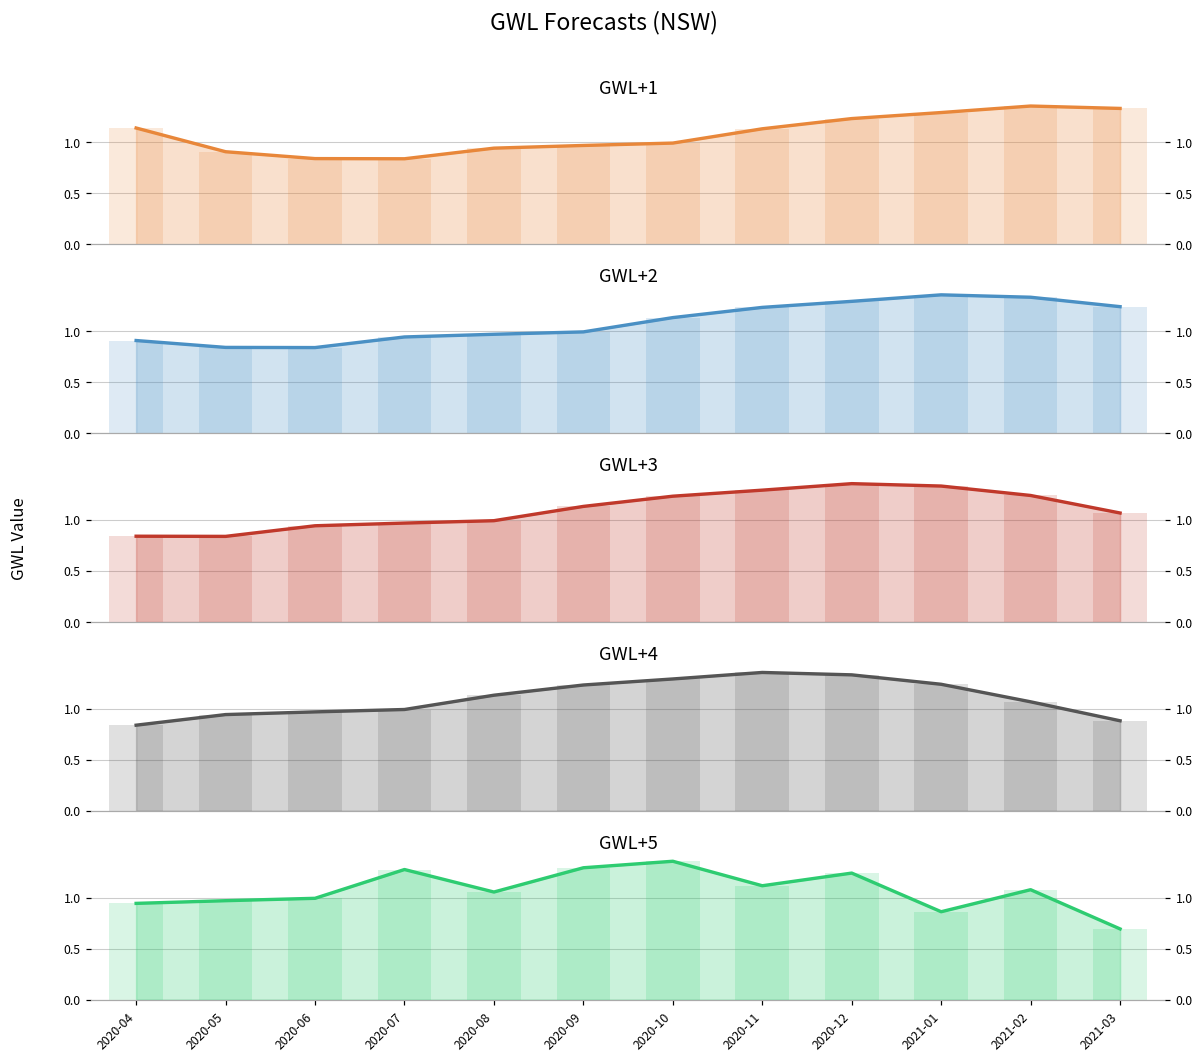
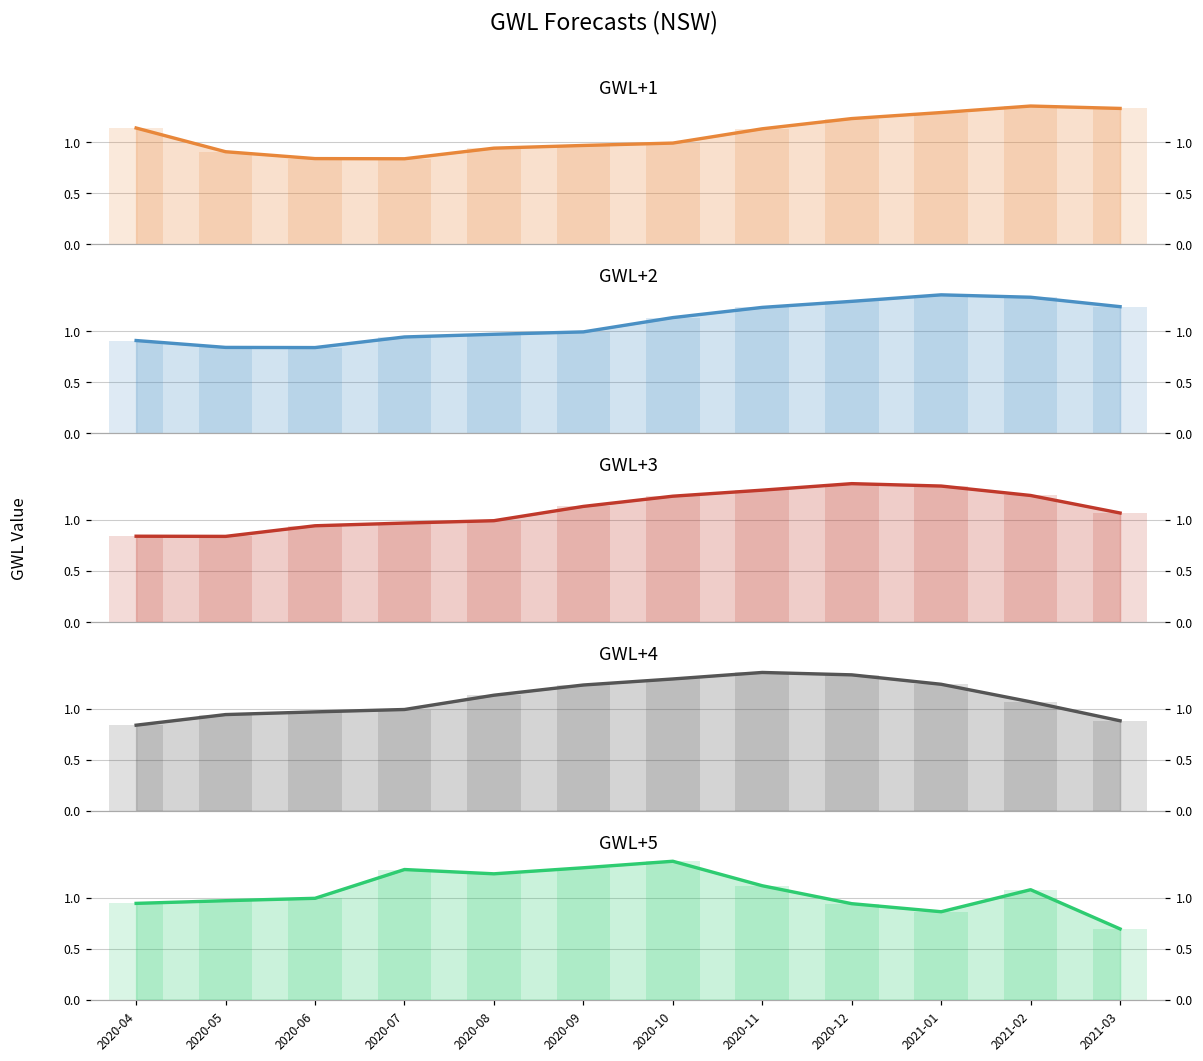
  {
    "GWL+5": {
      "2020-04": 0.9,
      "2020-05": 1.0,
      "2020-06": 1.0,
      "2020-07": 1.3,
-     "2020-08": 1.1,
+     "2020-08": 1.2,
      "2020-09": 1.3,
      "2020-10": 1.4,
      "2020-11": 1.1,
-     "2020-12": 1.2,
+     "2020-12": 0.9,
      "2021-01": 0.9,
      "2021-02": 1.1,
      "2021-03": 0.7
    }
  }
